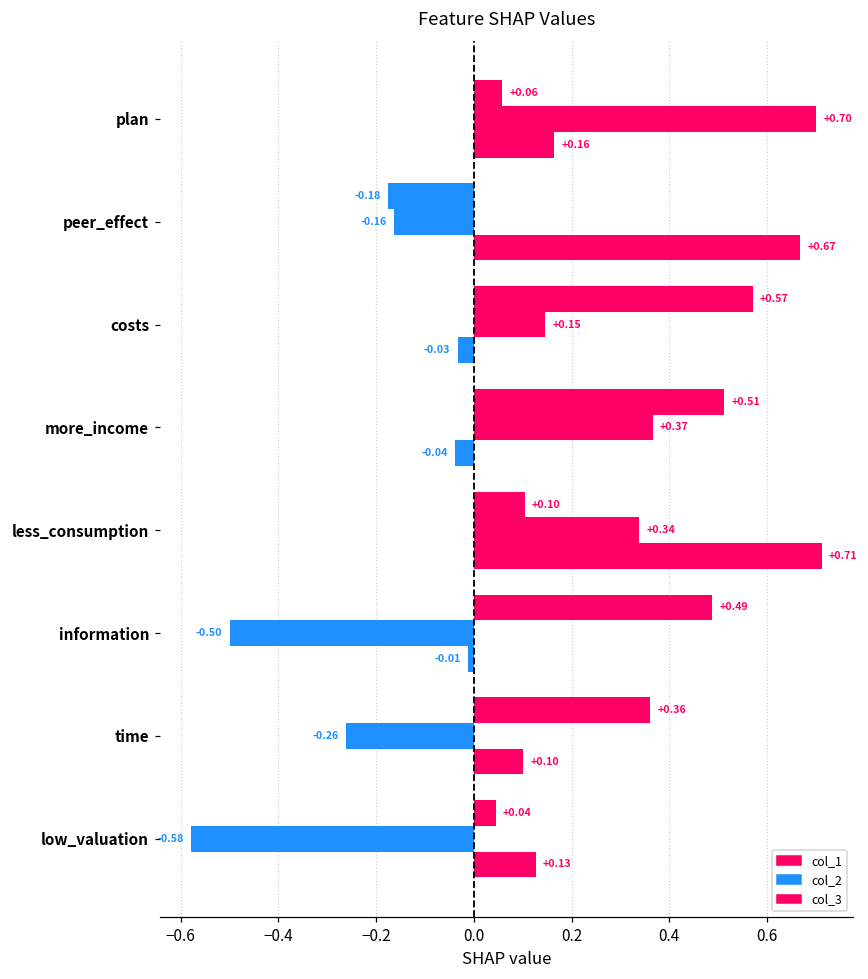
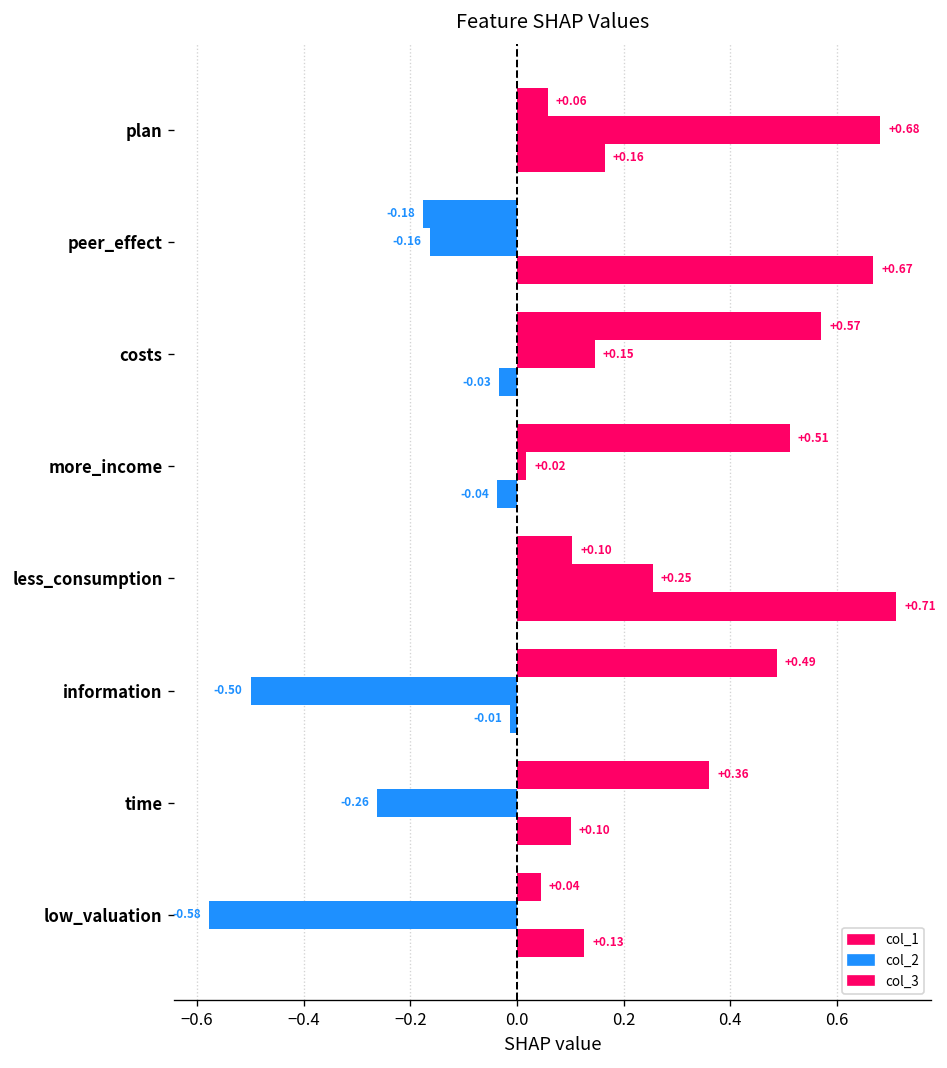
  {
-   "plan": "+0.70",
+   "plan": "+0.68",
    "peer_effect": "-0.16",
    "costs": "+0.15",
-   "more_income": "+0.37",
-   "less_consumption": "+0.34",
+   "more_income": "+0.02",
+   "less_consumption": "+0.25",
    "information": "-0.50",
    "time": "-0.26",
    "low_valuation": "-0.58"
  }
